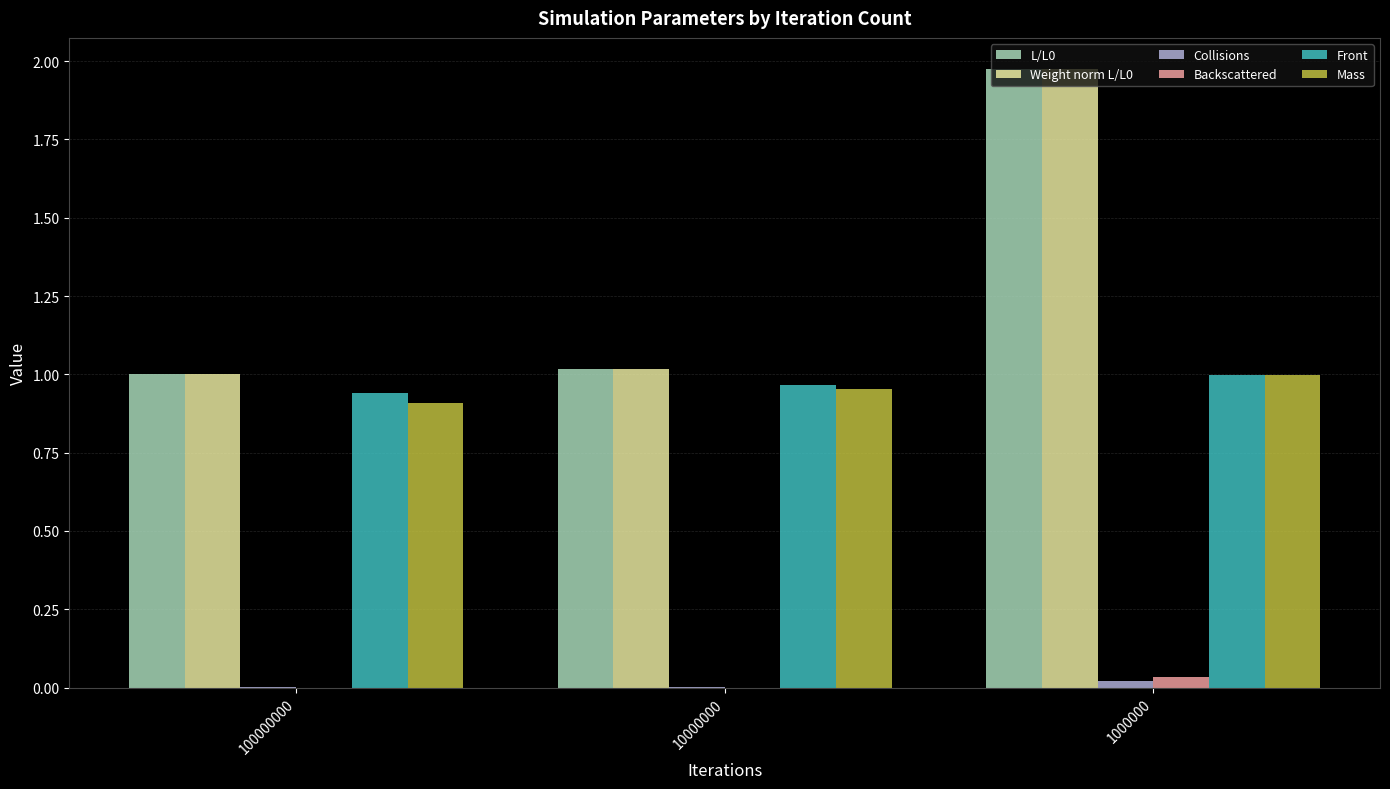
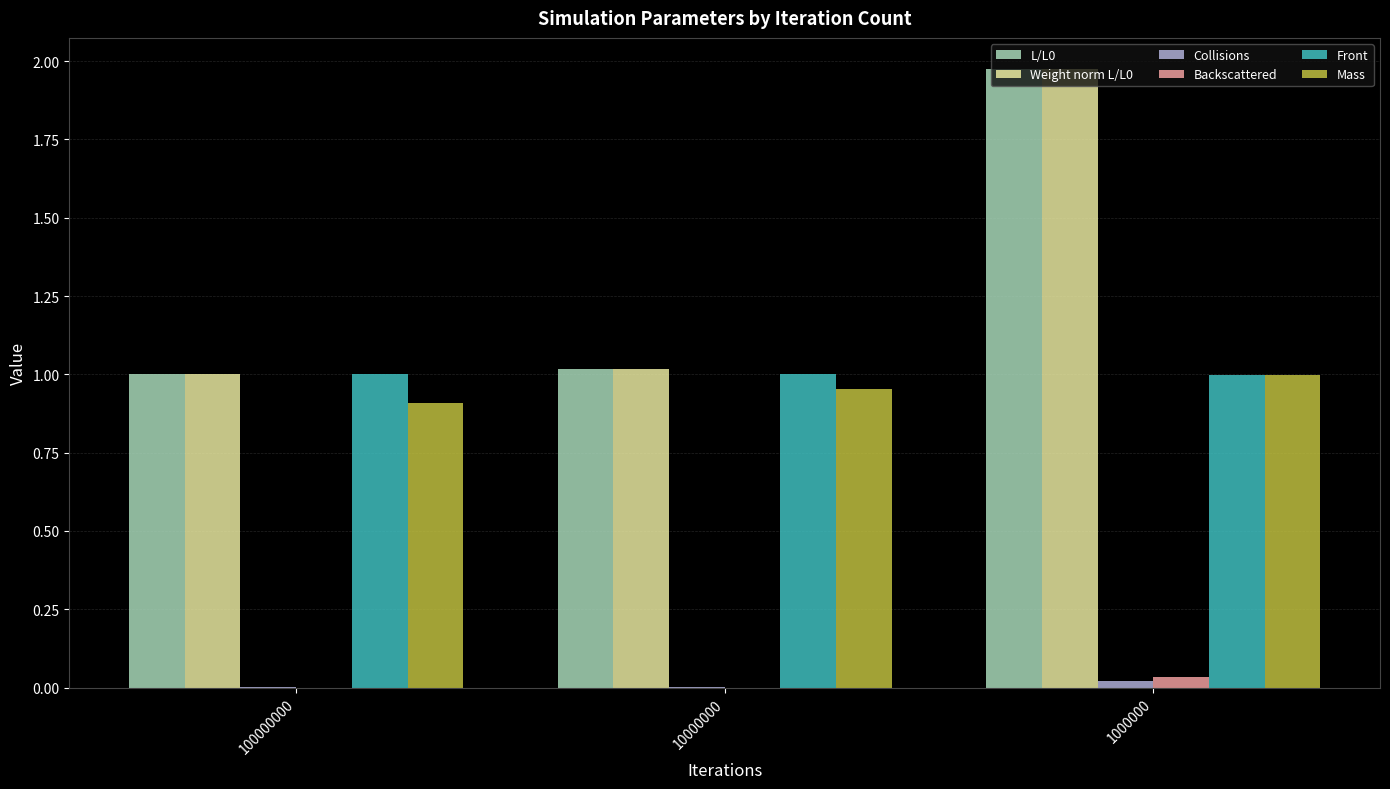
  {
    "Weight norm L/L0": {
      "100000000": 1.00,
      "10000000": 1.02
    },
    "Backscattered": {
      "1000000": 0.03
    },
    "Front": {
-     "100000000": 0.94,
-     "10000000": 0.96,
+     "100000000": 1.00,
+     "10000000": 1.00,
      "1000000": 1.00
    },
    "Mass": {
      "100000000": 0.91,
      "10000000": 0.95,
      "1000000": 1.00
    }
  }
